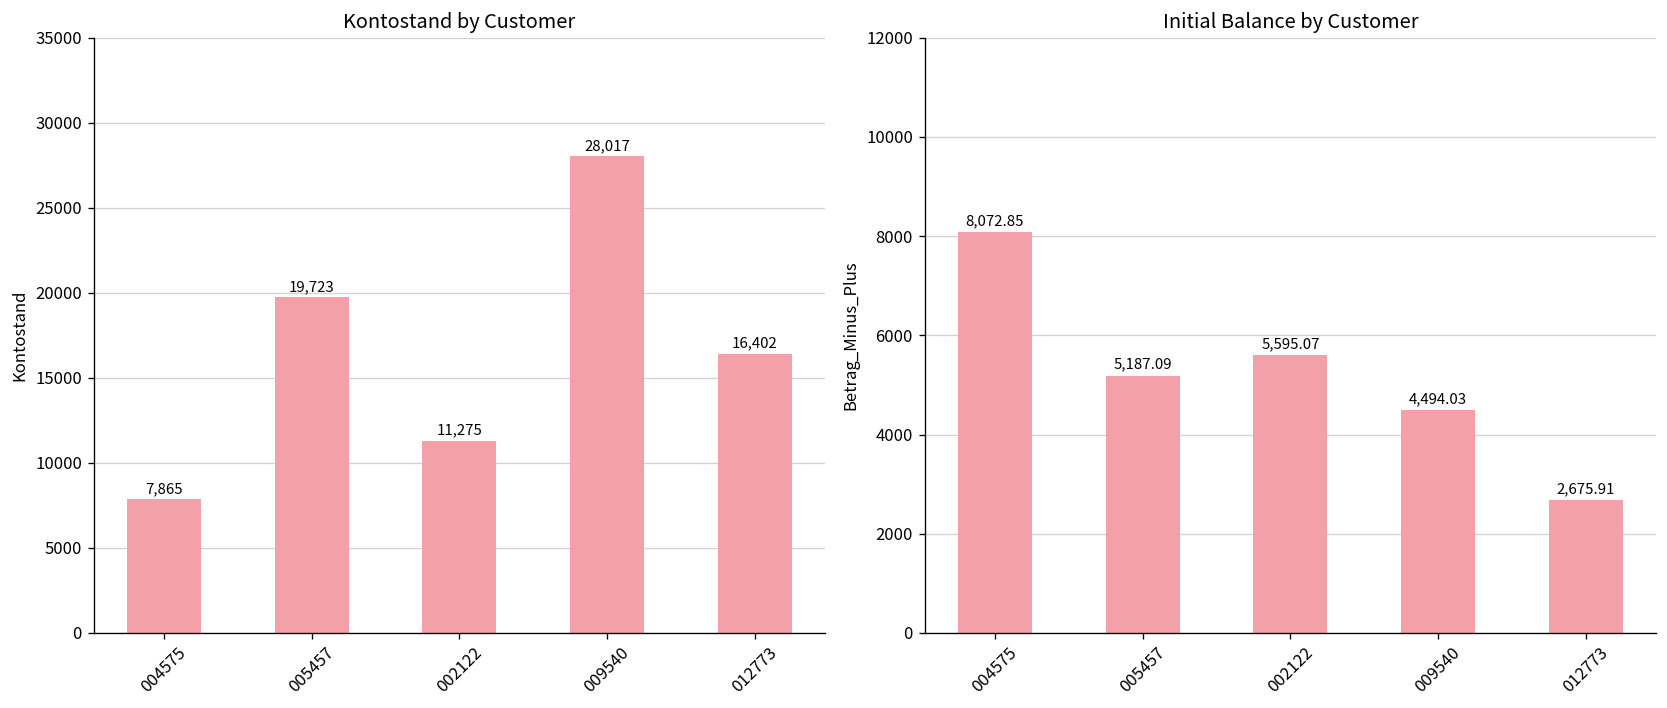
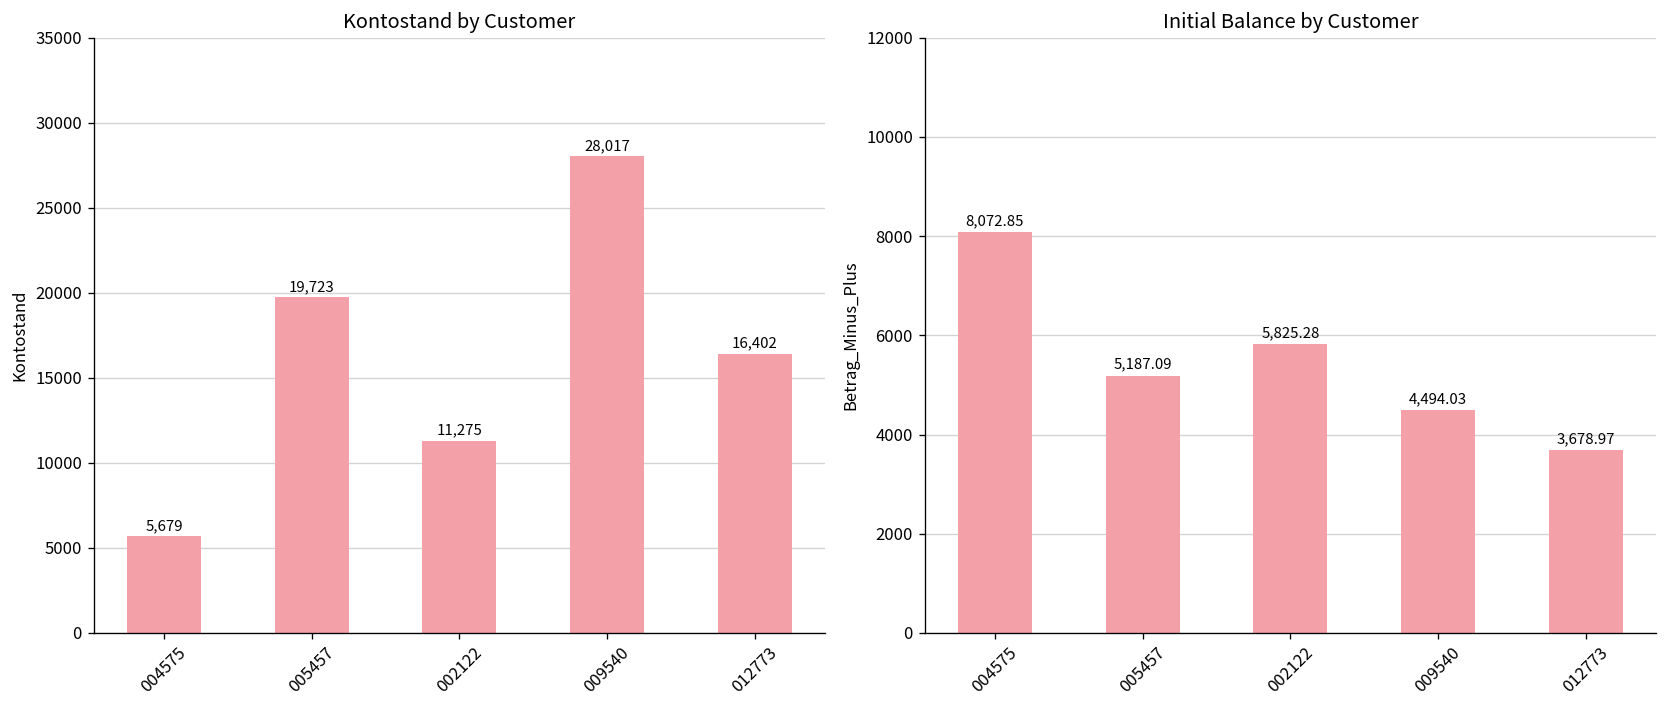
  {
    "Kontostand by Customer": {
-     "004575": "7,865",
+     "004575": "5,679",
      "005457": "19,723",
      "002122": "11,275",
      "009540": "28,017",
      "012773": "16,402"
    },
    "Initial Balance by Customer": {
      "004575": "8,072.85",
      "005457": "5,187.09",
-     "002122": "5,595.07",
+     "002122": "5,825.28",
      "009540": "4,494.03",
-     "012773": "2,675.91"
+     "012773": "3,678.97"
    }
  }
